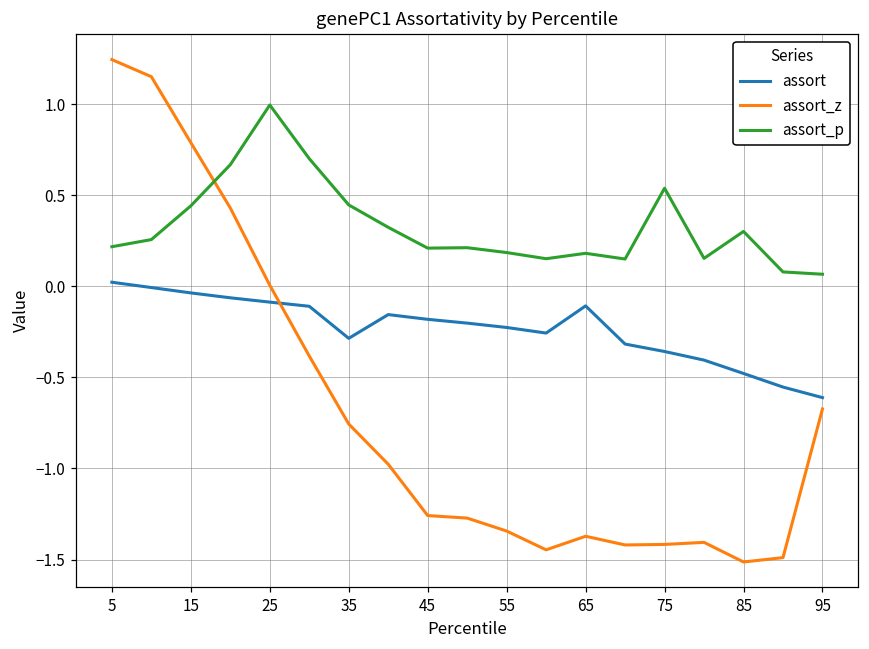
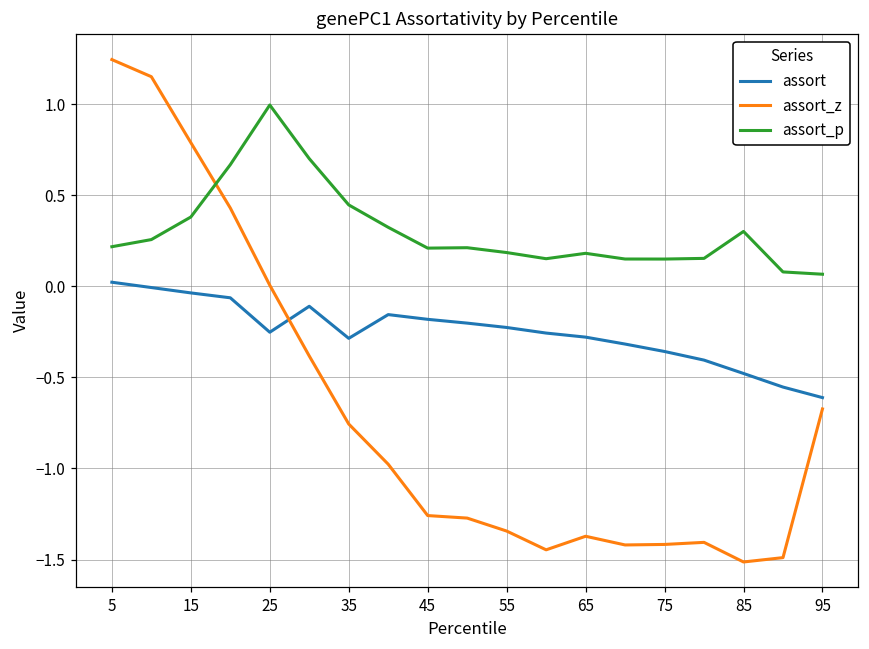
  {
    "assort": {
      "5": 0.02,
      "15": -0.04,
-     "25": -0.09,
+     "25": -0.25,
      "35": -0.29,
      "45": -0.18,
      "55": -0.23,
-     "65": -0.11,
+     "65": -0.28,
      "75": -0.36,
      "85": -0.48,
      "95": -0.61
    },
    "assort_z": {
      "5": 1.24,
      "15": 0.79,
      "25": 0.01,
      "35": -0.76,
      "45": -1.26,
      "55": -1.34,
      "65": -1.37,
      "75": -1.42,
      "85": -1.51,
      "95": -0.67
    },
    "assort_p": {
      "5": 0.22,
-     "15": 0.44,
+     "15": 0.38,
      "25": 1.00,
      "35": 0.45,
      "45": 0.21,
      "55": 0.19,
      "65": 0.18,
-     "75": 0.54,
+     "75": 0.15,
      "85": 0.30,
      "95": 0.07
    }
  }
